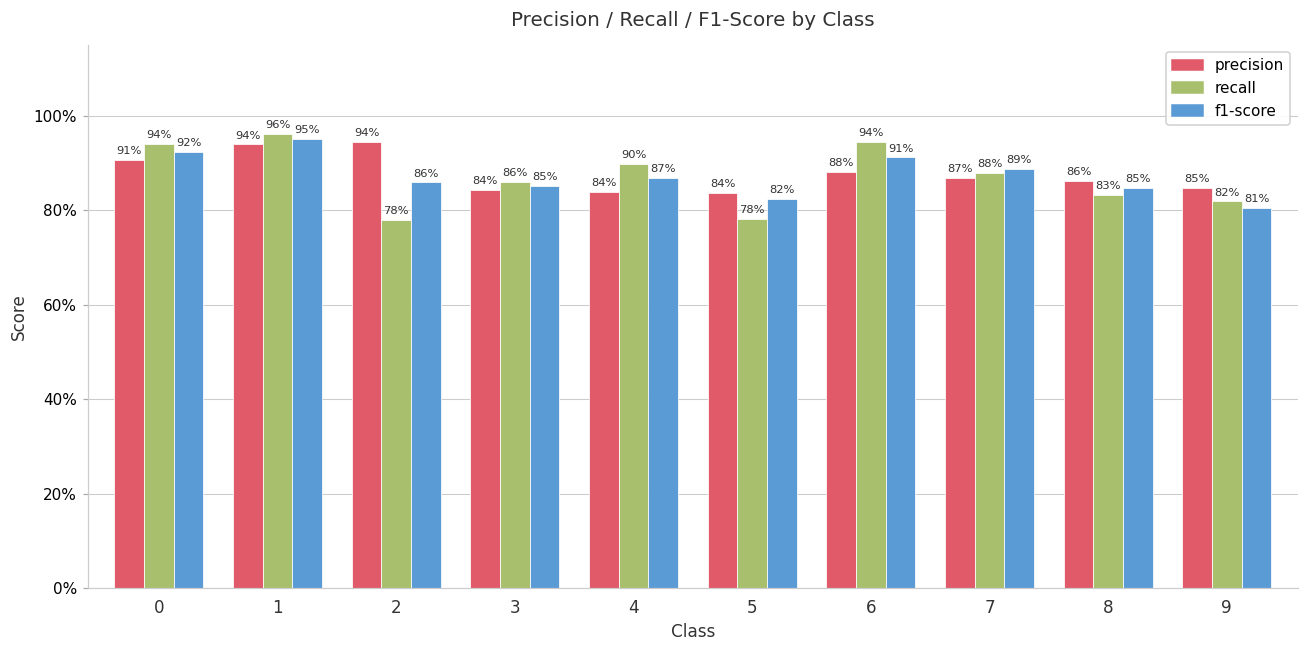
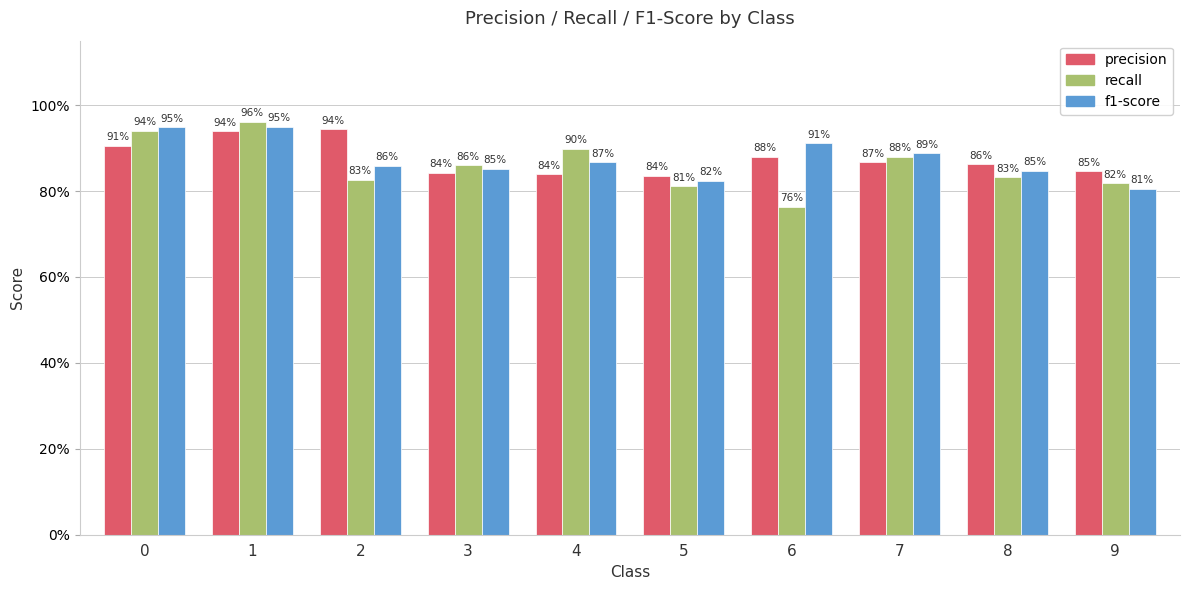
  {
    "precision": {
      "0": "91%",
      "1": "94%",
      "2": "94%",
      "3": "84%",
      "4": "84%",
      "5": "84%",
      "6": "88%",
      "7": "87%",
      "8": "86%",
      "9": "85%"
    },
    "recall": {
      "0": "94%",
      "1": "96%",
-     "2": "78%",
+     "2": "83%",
      "3": "86%",
      "4": "90%",
-     "5": "78%",
-     "6": "94%",
+     "5": "81%",
+     "6": "76%",
      "7": "88%",
      "8": "83%",
      "9": "82%"
    },
    "f1-score": {
-     "0": "92%",
+     "0": "95%",
      "1": "95%",
      "2": "86%",
      "3": "85%",
      "4": "87%",
      "5": "82%",
      "6": "91%",
      "7": "89%",
      "8": "85%",
      "9": "81%"
    }
  }
